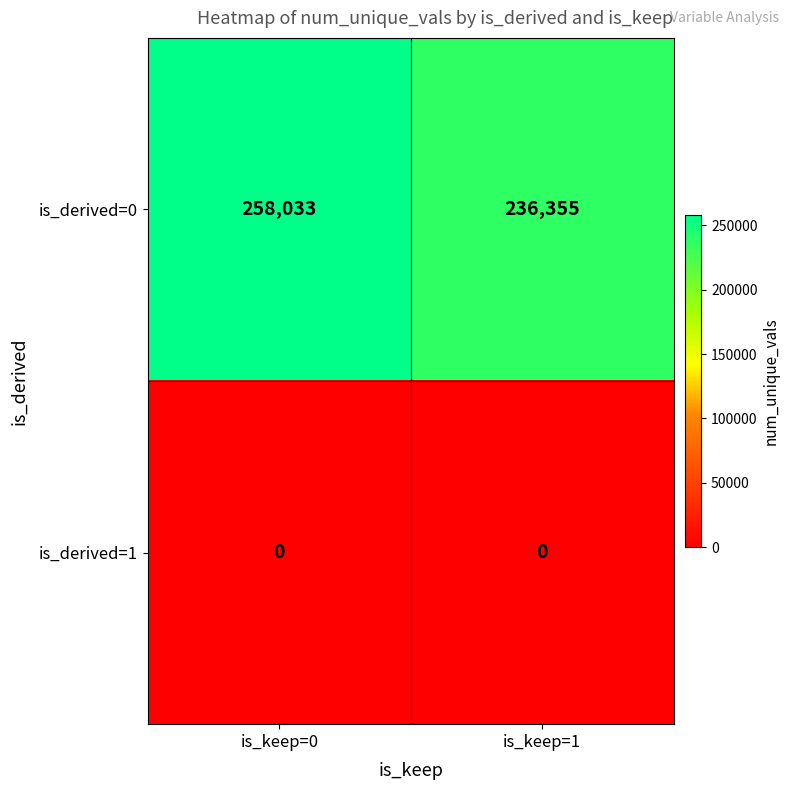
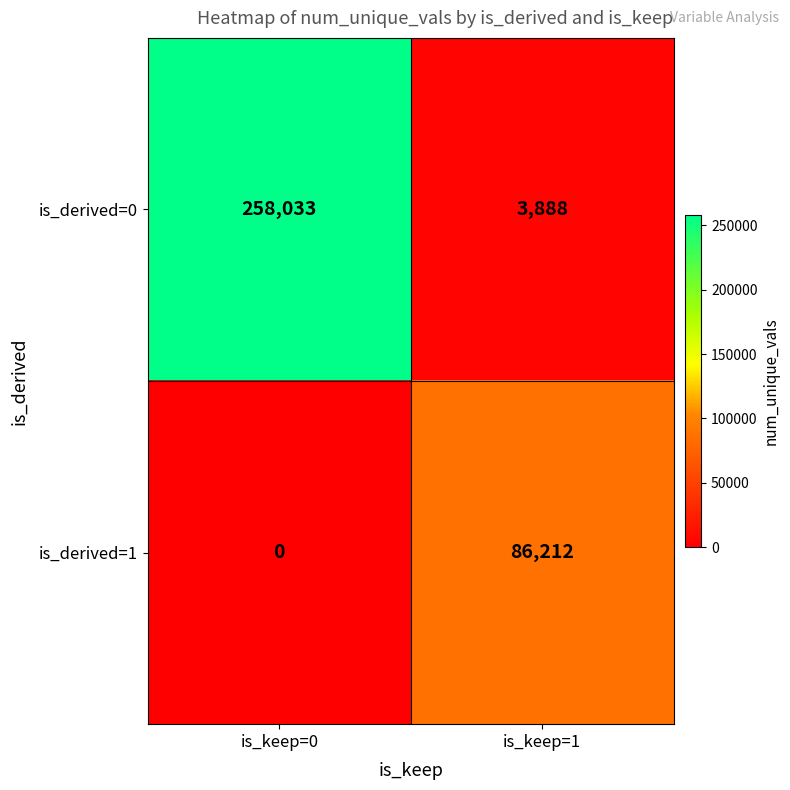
  {
    "is_derived=0": {
      "is_keep=0": "258,033",
-     "is_keep=1": "236,355"
+     "is_keep=1": "3,888"
    },
    "is_derived=1": {
      "is_keep=0": "0",
-     "is_keep=1": "0"
+     "is_keep=1": "86,212"
    }
  }
